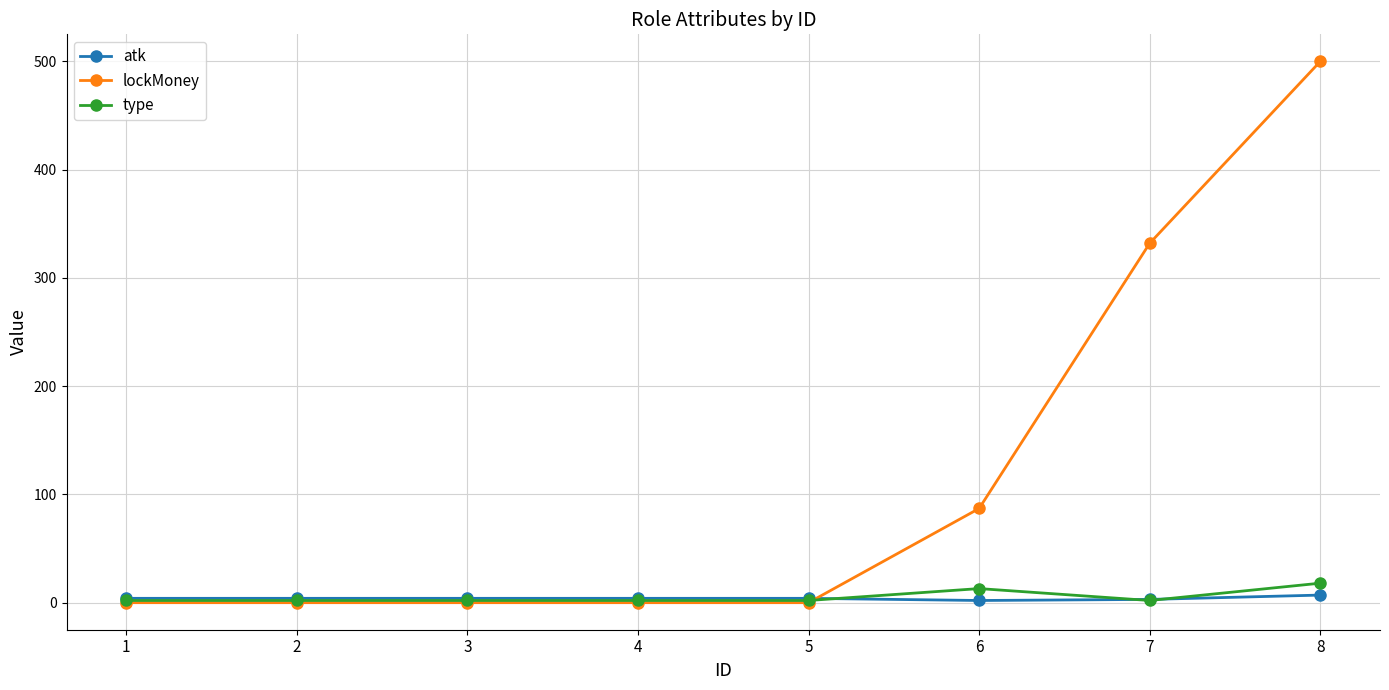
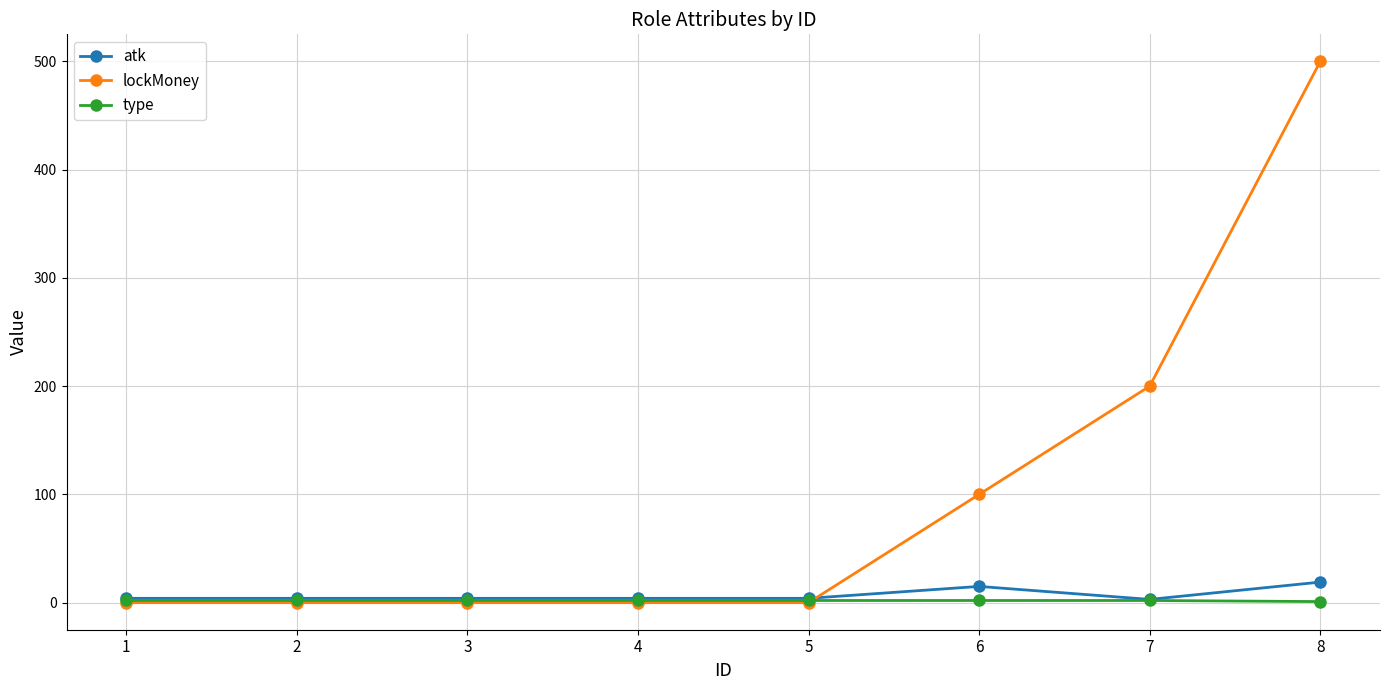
  {
    "atk": {
-     "6": 2,
-     "8": 7
+     "6": 15,
+     "8": 19
    },
    "lockMoney": {
-     "6": 87,
-     "7": 332,
+     "6": 100,
+     "7": 200,
      "8": 500
    },
    "type": {
-     "6": 13,
-     "8": 18
+     "6": 2,
+     "8": 1
    }
  }
